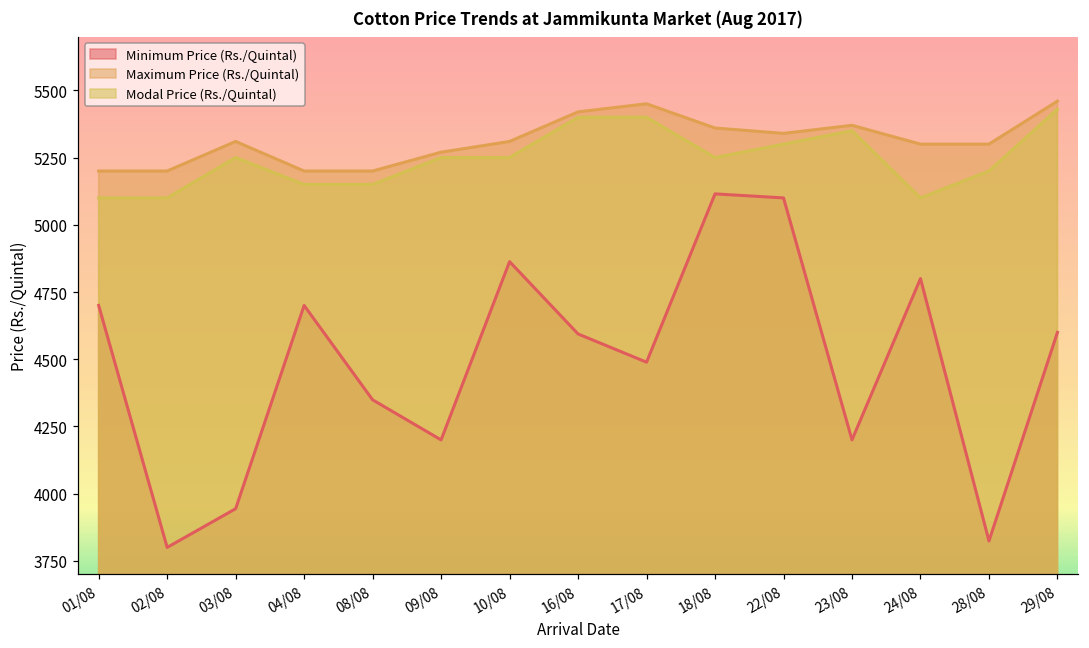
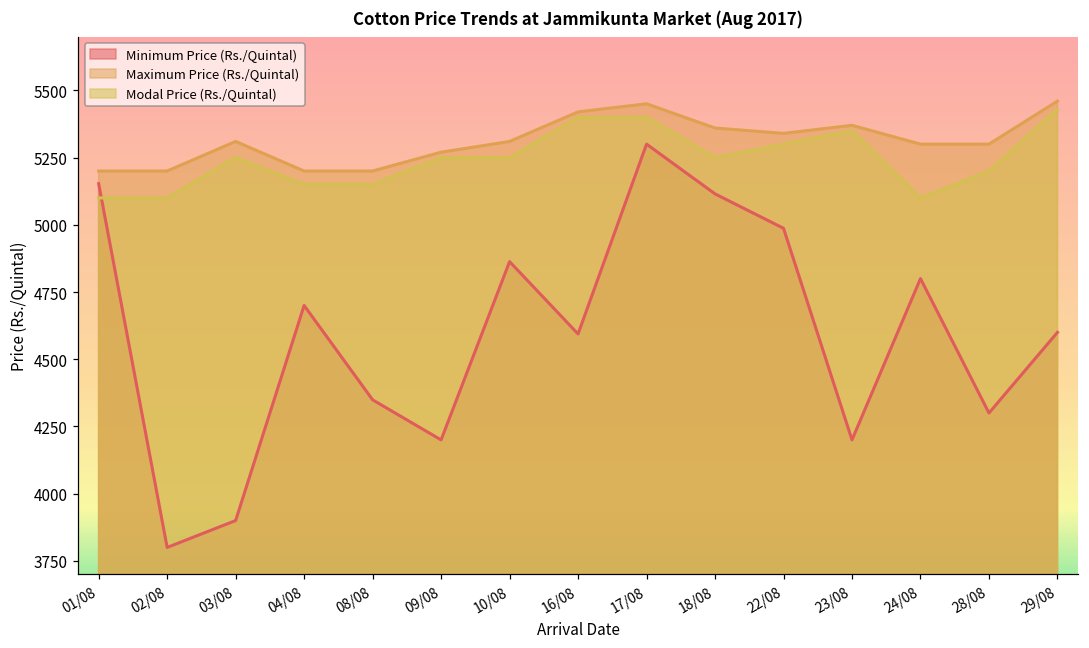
  {
    "Minimum Price (Rs./Quintal)": {
-     "01/08": 4700,
+     "01/08": 5150,
      "02/08": 3800,
-     "03/08": 3940,
+     "03/08": 3900,
      "04/08": 4700,
      "08/08": 4350,
      "09/08": 4200,
      "10/08": 4860,
      "16/08": 4590,
-     "17/08": 4490,
+     "17/08": 5300,
      "18/08": 5120,
-     "22/08": 5100,
+     "22/08": 4990,
      "23/08": 4200,
      "24/08": 4800,
-     "28/08": 3820,
+     "28/08": 4300,
      "29/08": 4600
    }
  }
